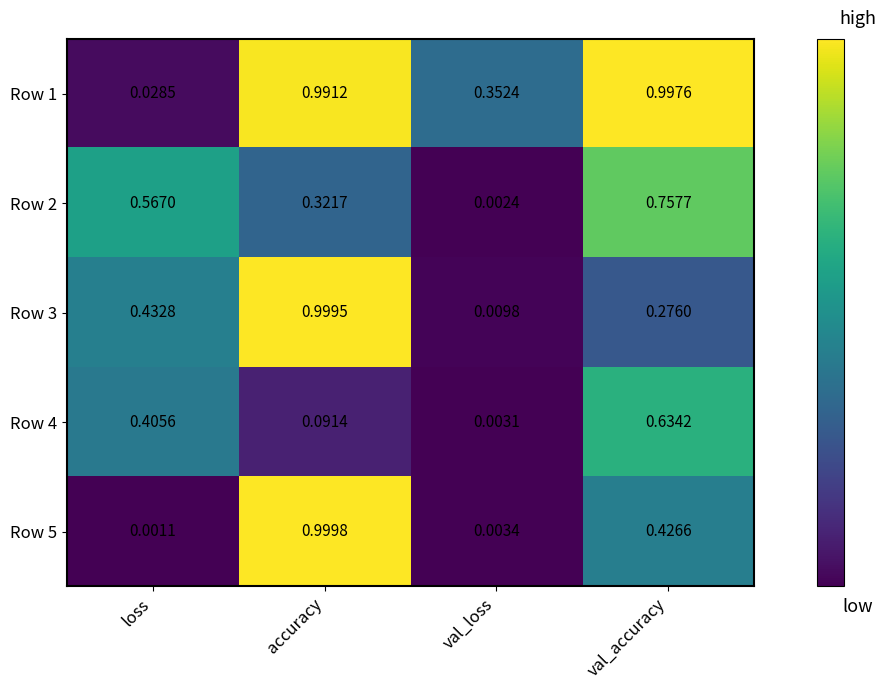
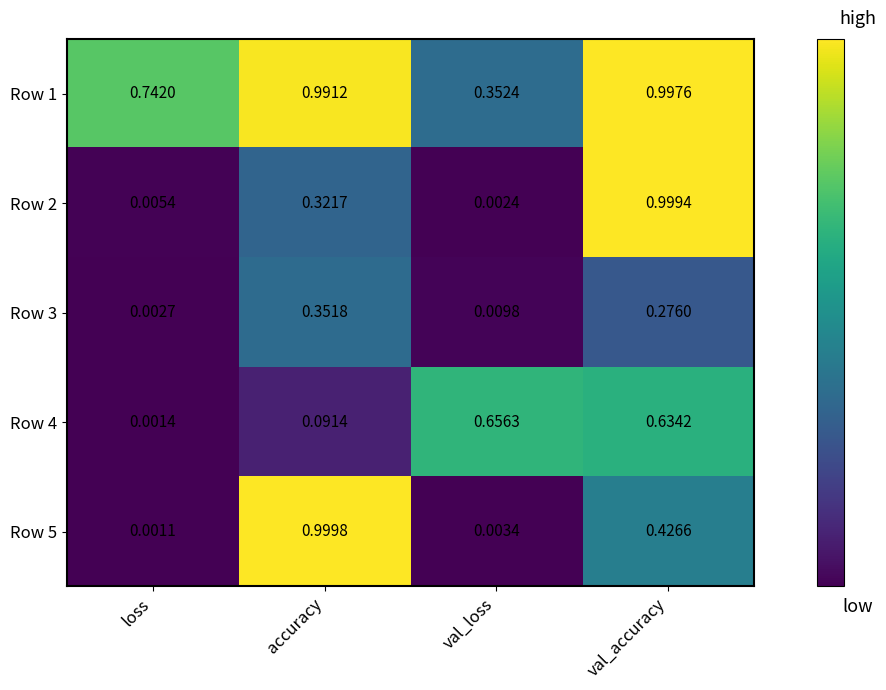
  {
    "Row 1": {
-     "loss": 0.0285,
+     "loss": 0.7420,
      "accuracy": 0.9912,
      "val_loss": 0.3524,
      "val_accuracy": 0.9976
    },
    "Row 2": {
-     "loss": 0.5670,
+     "loss": 0.0054,
      "accuracy": 0.3217,
      "val_loss": 0.0024,
-     "val_accuracy": 0.7577
+     "val_accuracy": 0.9994
    },
    "Row 3": {
-     "loss": 0.4328,
-     "accuracy": 0.9995,
+     "loss": 0.0027,
+     "accuracy": 0.3518,
      "val_loss": 0.0098,
      "val_accuracy": 0.2760
    },
    "Row 4": {
-     "loss": 0.4056,
+     "loss": 0.0014,
      "accuracy": 0.0914,
-     "val_loss": 0.0031,
+     "val_loss": 0.6563,
      "val_accuracy": 0.6342
    },
    "Row 5": {
      "loss": 0.0011,
      "accuracy": 0.9998,
      "val_loss": 0.0034,
      "val_accuracy": 0.4266
    }
  }
